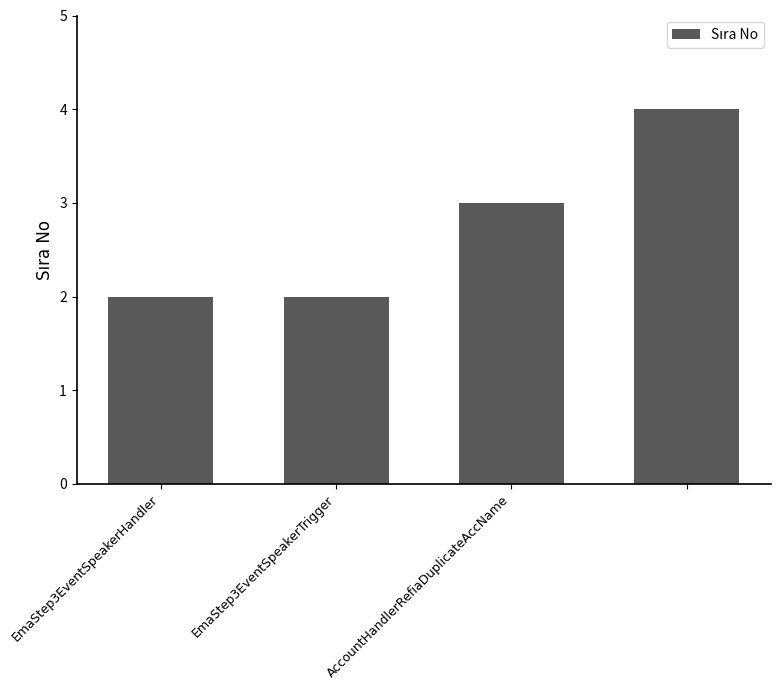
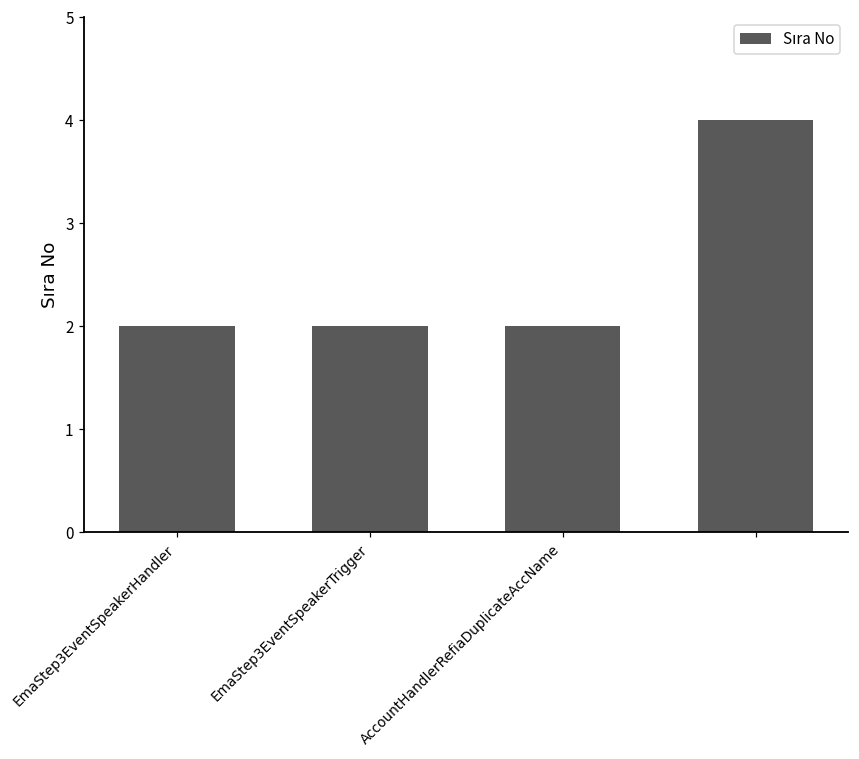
  {
    "EmaStep3EventSpeakerHandler": 2,
    "EmaStep3EventSpeakerTrigger": 2,
-   "AccountHandlerRefiaDuplicateAccName": 3
+   "AccountHandlerRefiaDuplicateAccName": 2
  }
